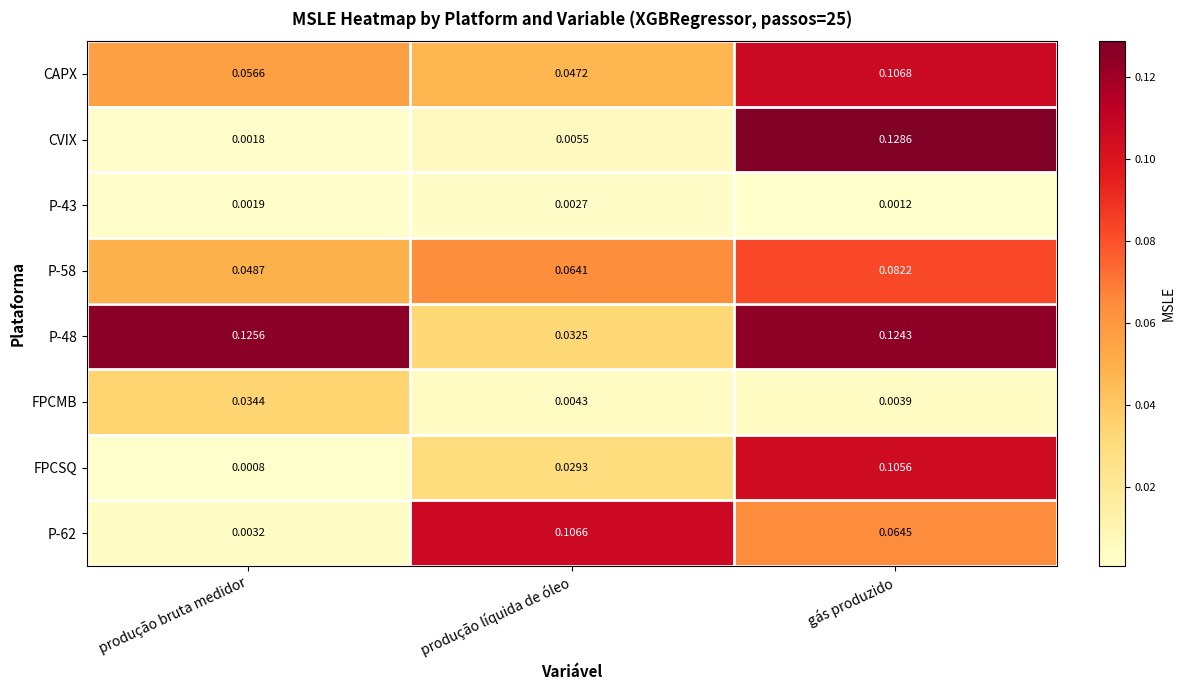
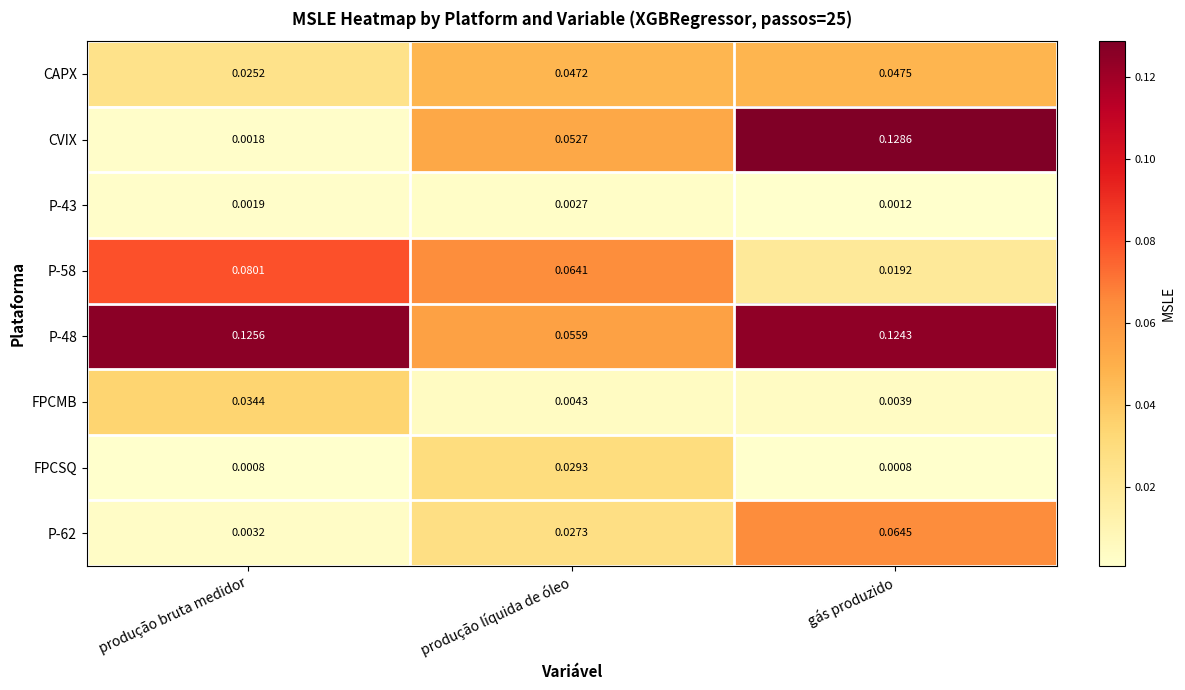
  {
    "CAPX": {
-     "produção bruta medidor": 0.0566,
+     "produção bruta medidor": 0.0252,
      "produção líquida de óleo": 0.0472,
-     "gás produzido": 0.1068
+     "gás produzido": 0.0475
    },
    "CVIX": {
      "produção bruta medidor": 0.0018,
-     "produção líquida de óleo": 0.0055,
+     "produção líquida de óleo": 0.0527,
      "gás produzido": 0.1286
    },
    "P-43": {
      "produção bruta medidor": 0.0019,
      "produção líquida de óleo": 0.0027,
      "gás produzido": 0.0012
    },
    "P-58": {
-     "produção bruta medidor": 0.0487,
+     "produção bruta medidor": 0.0801,
      "produção líquida de óleo": 0.0641,
-     "gás produzido": 0.0822
+     "gás produzido": 0.0192
    },
    "P-48": {
      "produção bruta medidor": 0.1256,
-     "produção líquida de óleo": 0.0325,
+     "produção líquida de óleo": 0.0559,
      "gás produzido": 0.1243
    },
    "FPCMB": {
      "produção bruta medidor": 0.0344,
      "produção líquida de óleo": 0.0043,
      "gás produzido": 0.0039
    },
    "FPCSQ": {
      "produção bruta medidor": 0.0008,
      "produção líquida de óleo": 0.0293,
-     "gás produzido": 0.1056
+     "gás produzido": 0.0008
    },
    "P-62": {
      "produção bruta medidor": 0.0032,
-     "produção líquida de óleo": 0.1066,
+     "produção líquida de óleo": 0.0273,
      "gás produzido": 0.0645
    }
  }
